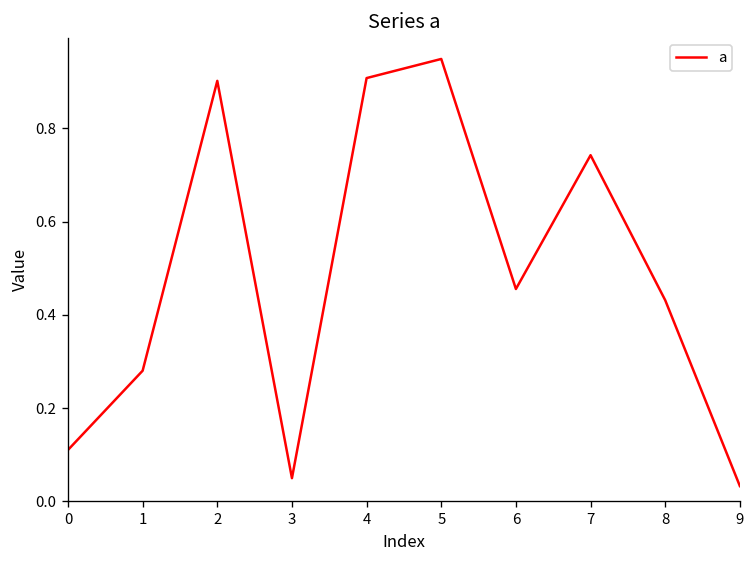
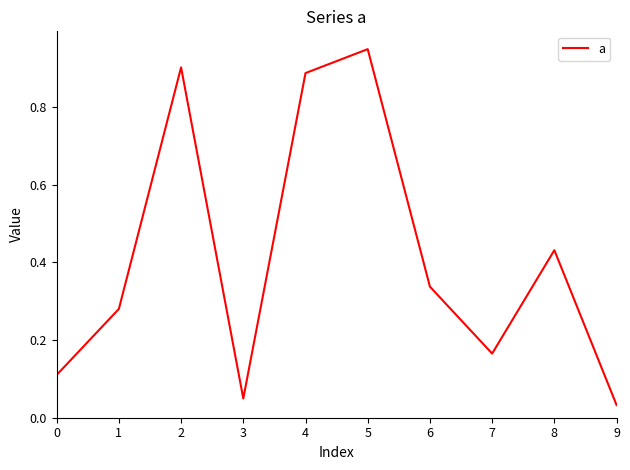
  {
    "0": 0.11,
    "1": 0.28,
    "2": 0.90,
    "3": 0.05,
-   "4": 0.91,
+   "4": 0.89,
    "5": 0.95,
-   "6": 0.46,
-   "7": 0.74,
+   "6": 0.34,
+   "7": 0.17,
    "8": 0.43,
    "9": 0.03
  }
